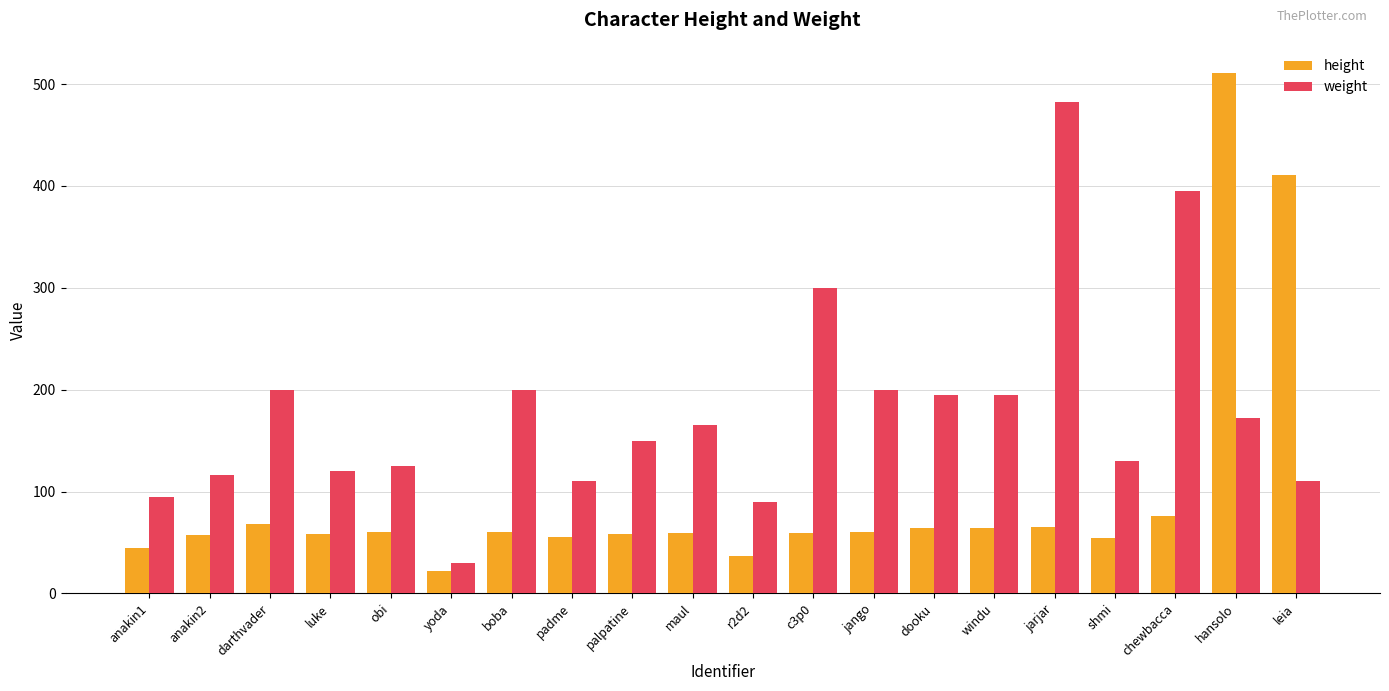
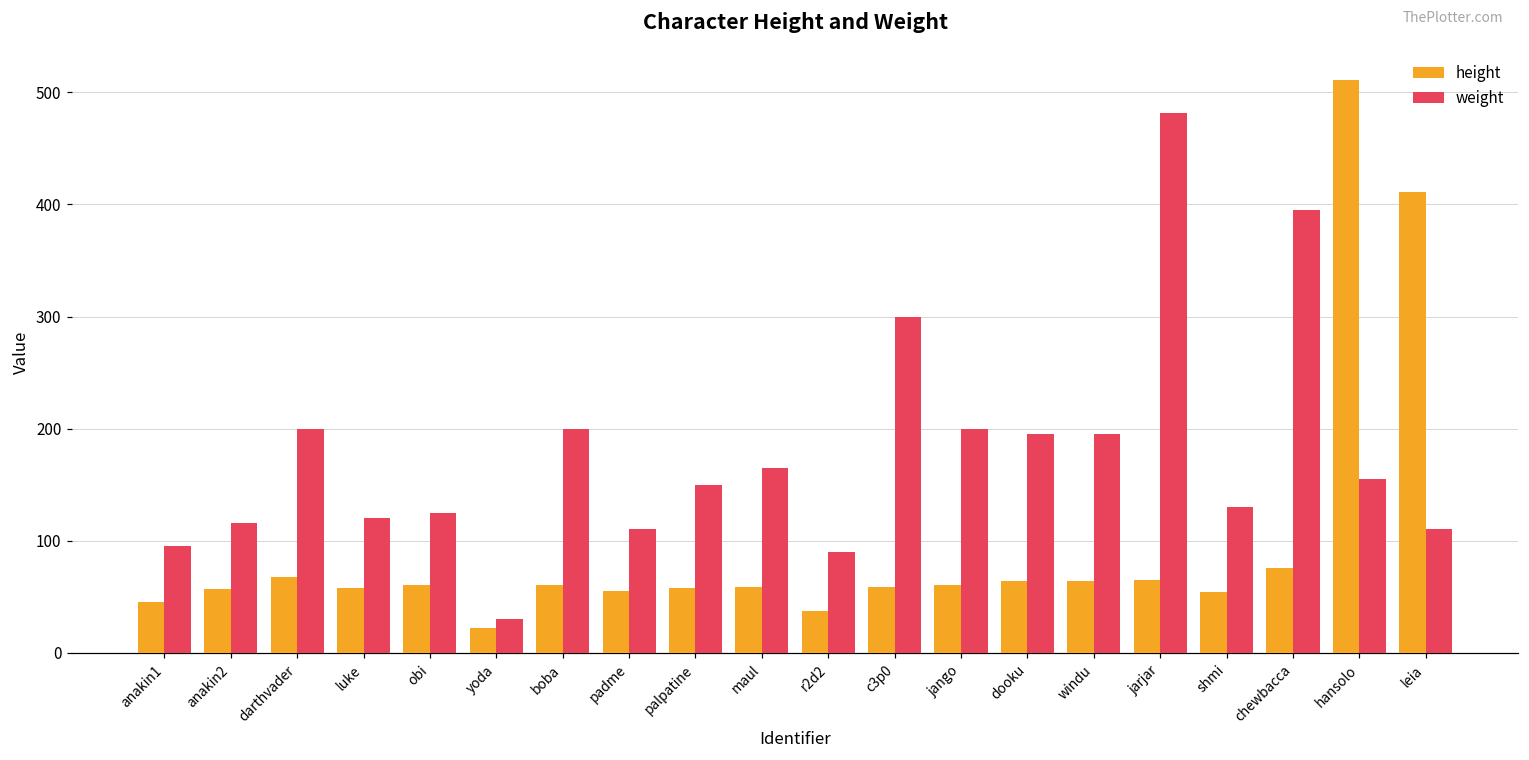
  {
    "height": {
      "anakin1": 45,
      "anakin2": 57,
      "darthvader": 68,
      "luke": 58,
      "obi": 60,
      "yoda": 22,
      "boba": 60,
      "padme": 55,
      "palpatine": 58,
      "maul": 59,
      "r2d2": 37,
      "c3p0": 59,
      "jango": 60,
      "dooku": 64,
      "windu": 64,
      "jarjar": 65,
      "shmi": 54,
      "chewbacca": 76,
      "hansolo": 511,
      "leia": 411
    },
    "weight": {
      "anakin1": 95,
      "anakin2": 116,
      "darthvader": 200,
      "luke": 120,
      "obi": 125,
      "yoda": 30,
      "boba": 200,
      "padme": 110,
      "palpatine": 150,
      "maul": 165,
      "r2d2": 90,
      "c3p0": 300,
      "jango": 200,
      "dooku": 195,
      "windu": 195,
      "jarjar": 482,
      "shmi": 130,
      "chewbacca": 395,
-     "hansolo": 172,
+     "hansolo": 155,
      "leia": 110
    }
  }
